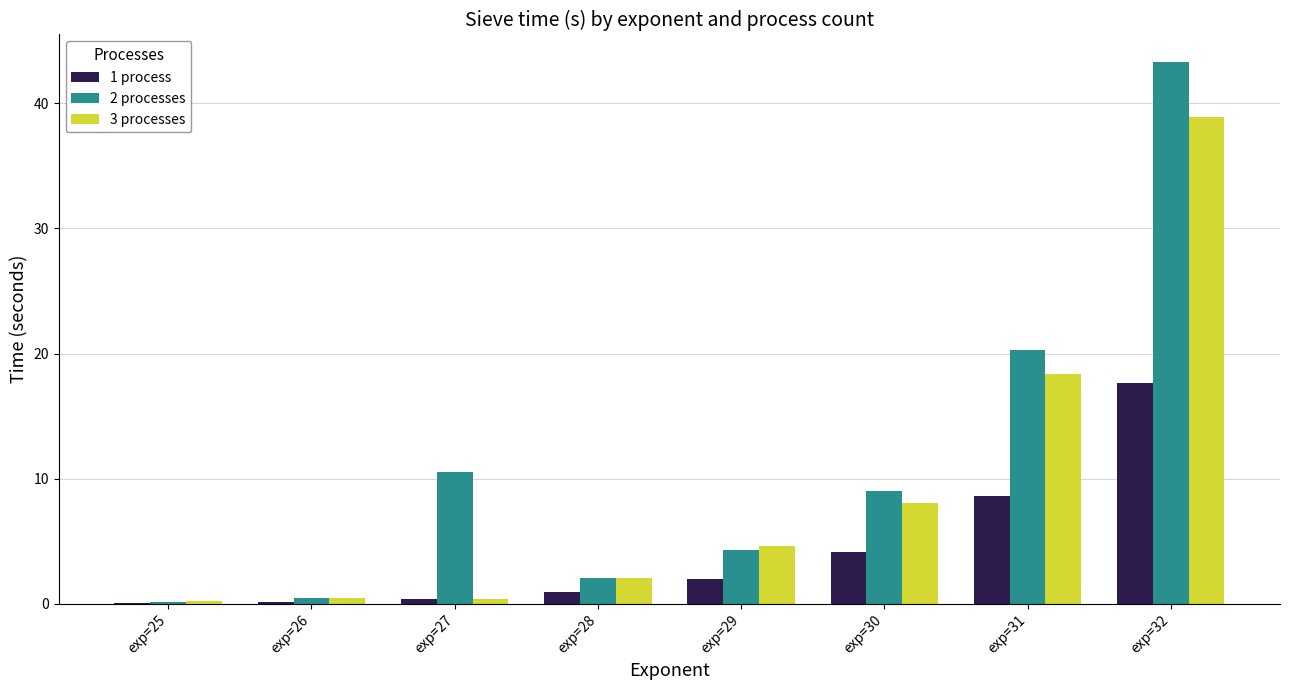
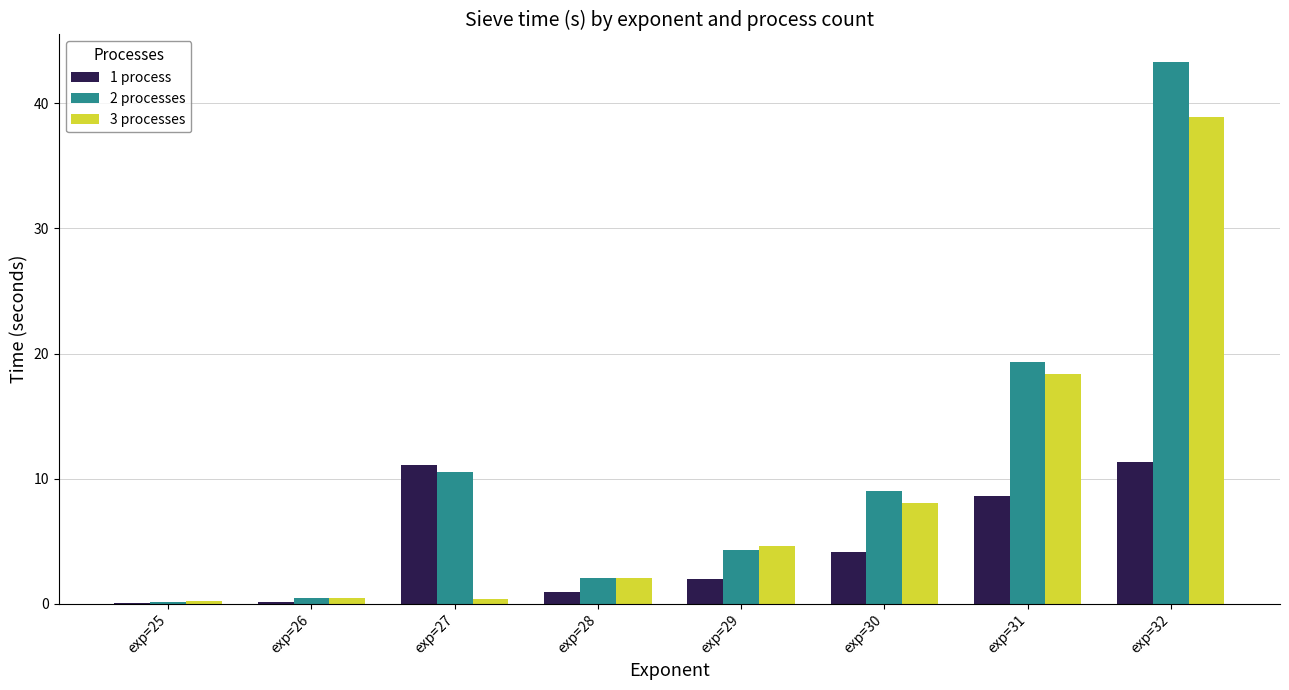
  {
    "1 process": {
-     "exp=27": 0.4,
+     "exp=27": 11.1,
      "exp=28": 0.9,
      "exp=29": 2.0,
      "exp=30": 4.2,
      "exp=31": 8.6,
-     "exp=32": 17.7
+     "exp=32": 11.3
    },
    "2 processes": {
      "exp=26": 0.5,
      "exp=27": 10.5,
      "exp=28": 2.1,
      "exp=29": 4.3,
      "exp=30": 9.0,
-     "exp=31": 20.3,
+     "exp=31": 19.3,
      "exp=32": 43.3
    },
    "3 processes": {
      "exp=26": 0.5,
      "exp=27": 0.4,
      "exp=28": 2.0,
      "exp=29": 4.7,
      "exp=30": 8.1,
      "exp=31": 18.4,
      "exp=32": 38.9
    }
  }
